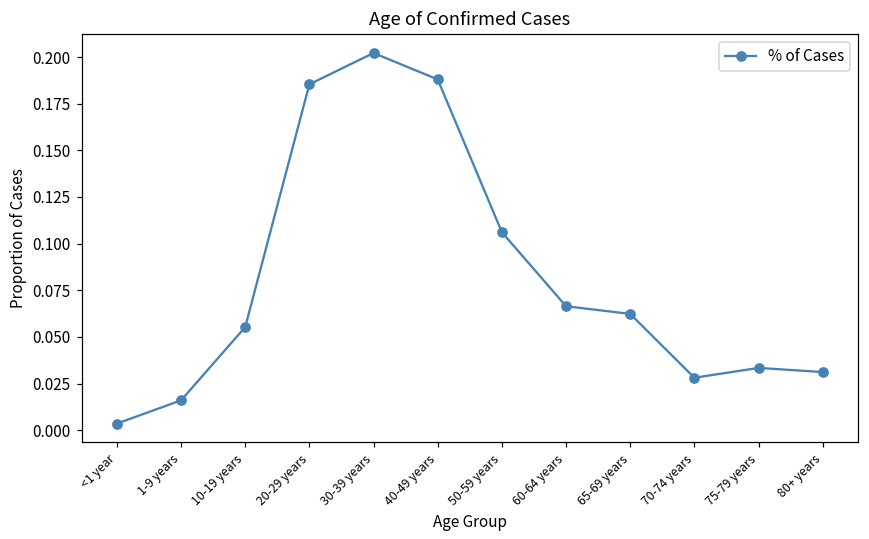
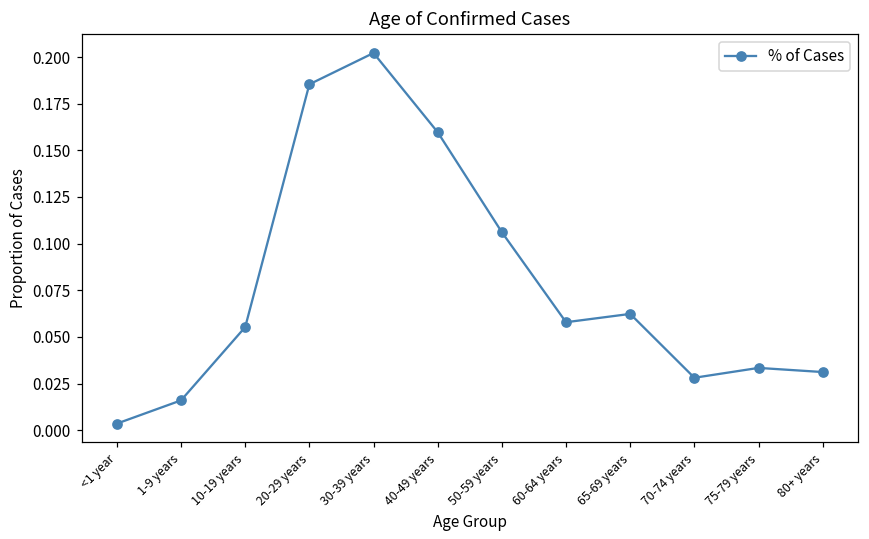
  {
    "<1 year": 0.004,
    "1-9 years": 0.016,
    "10-19 years": 0.055,
    "20-29 years": 0.185,
    "30-39 years": 0.202,
-   "40-49 years": 0.188,
+   "40-49 years": 0.160,
    "50-59 years": 0.106,
-   "60-64 years": 0.066,
+   "60-64 years": 0.058,
    "65-69 years": 0.062,
    "70-74 years": 0.028,
    "75-79 years": 0.033,
    "80+ years": 0.031
  }
